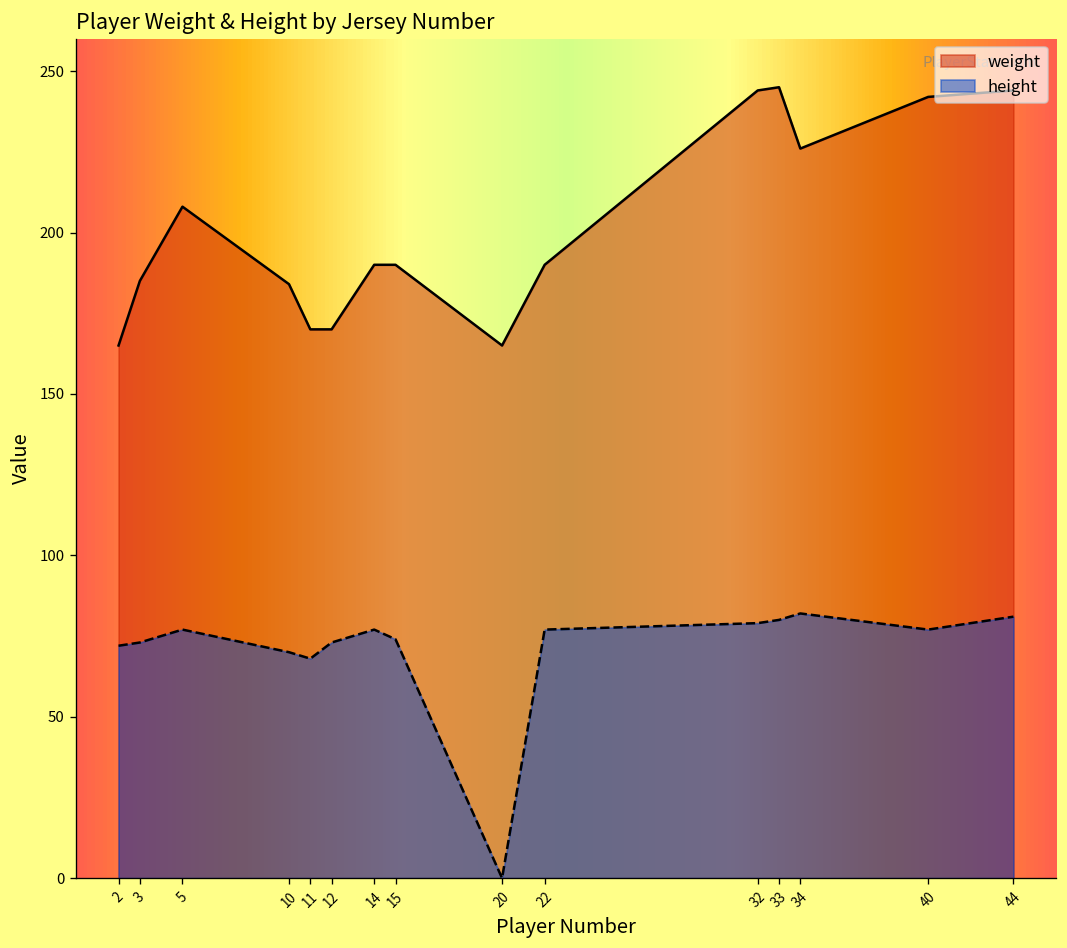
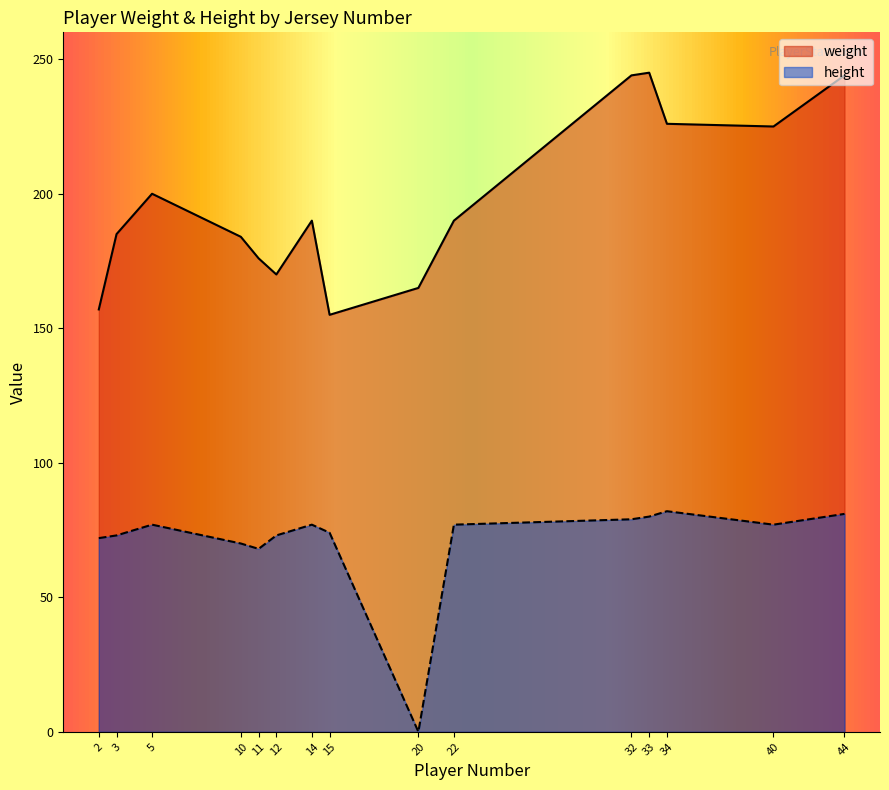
  {
    "weight": {
-     "2": 165,
+     "2": 157,
      "3": 185,
-     "5": 208,
+     "5": 200,
      "10": 184,
-     "11": 170,
+     "11": 176,
      "12": 170,
      "14": 190,
-     "15": 190,
+     "15": 155,
      "20": 165,
      "22": 190,
      "32": 244,
      "33": 245,
      "34": 226,
-     "40": 242
+     "40": 225
    },
    "height": {
      "2": 72,
      "3": 73,
      "5": 77,
      "10": 70,
      "11": 68,
      "12": 73,
      "14": 77,
      "15": 74,
      "20": 0,
      "22": 77,
      "32": 79,
      "33": 80,
      "34": 82,
      "40": 77,
      "44": 81
    }
  }
